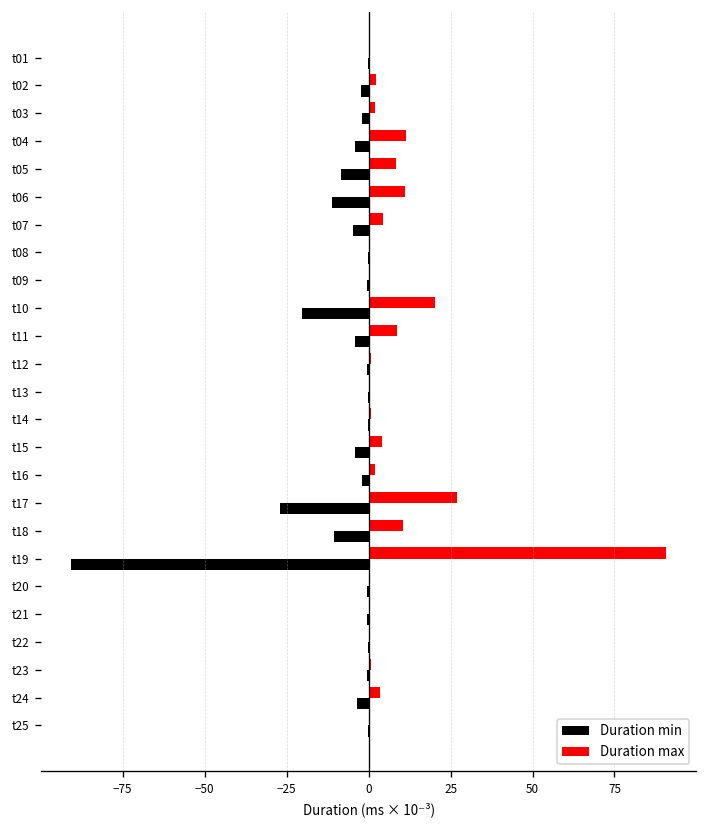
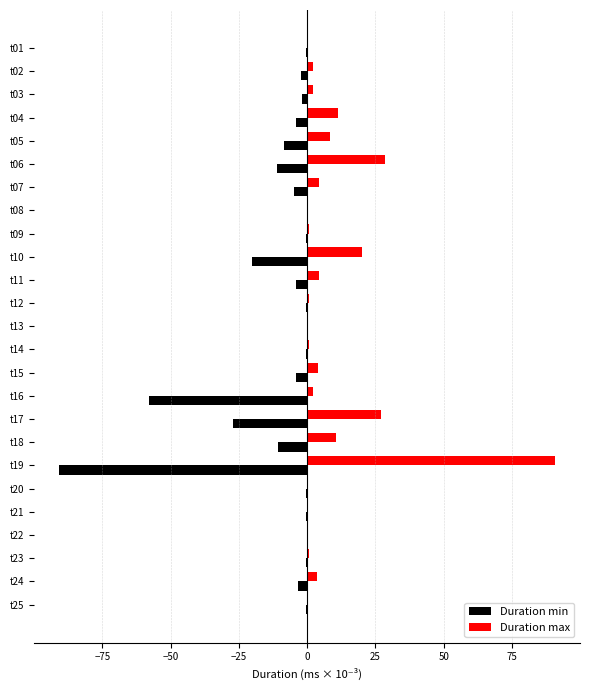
  {
    "Duration min": {
      "t02": -2,
      "t03": -2,
      "t04": -4,
      "t05": -8,
      "t06": -11,
      "t07": -5,
      "t10": -20,
      "t11": -4,
      "t15": -4,
-     "t16": -2,
+     "t16": -58,
      "t17": -27,
      "t18": -11,
      "t19": -91,
      "t24": -4
    },
    "Duration max": {
      "t02": 2,
      "t03": 2,
      "t04": 11,
      "t05": 8,
-     "t06": 11,
+     "t06": 28,
      "t07": 5,
      "t10": 20,
-     "t11": 9,
+     "t11": 4,
      "t15": 4,
      "t16": 2,
      "t17": 27,
      "t18": 11,
      "t19": 91,
      "t24": 4
    }
  }
